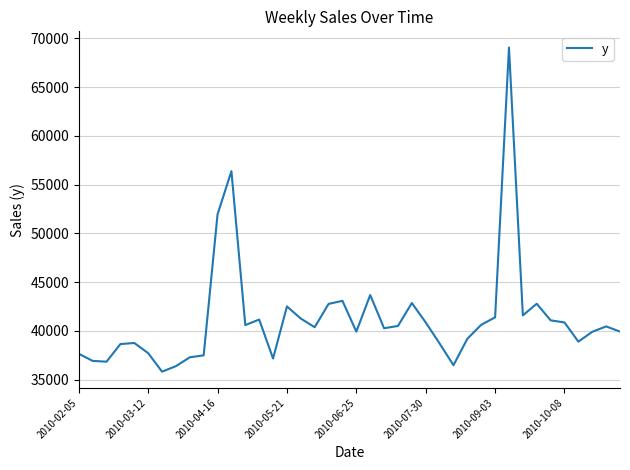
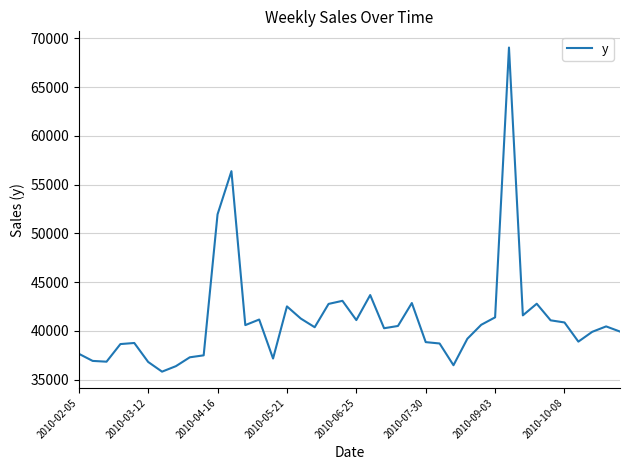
  {
    "2010-02-05": 38000,
-   "2010-03-12": 38000,
+   "2010-03-12": 37000,
    "2010-04-16": 52000,
    "2010-05-21": 43000,
-   "2010-06-25": 40000,
-   "2010-07-30": 41000,
+   "2010-06-25": 41000,
+   "2010-07-30": 39000,
    "2010-09-03": 41000,
    "2010-10-08": 41000
  }
